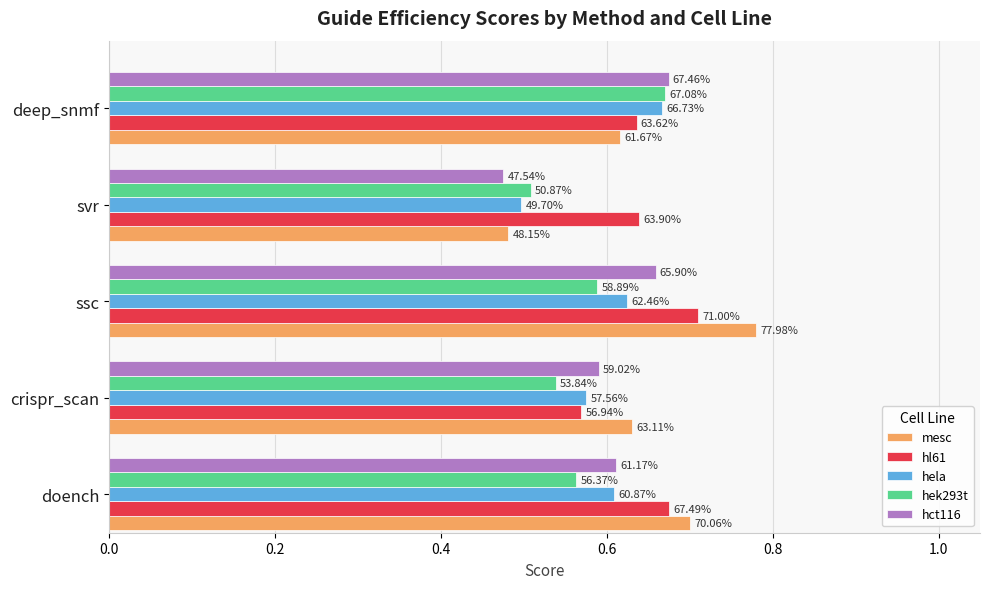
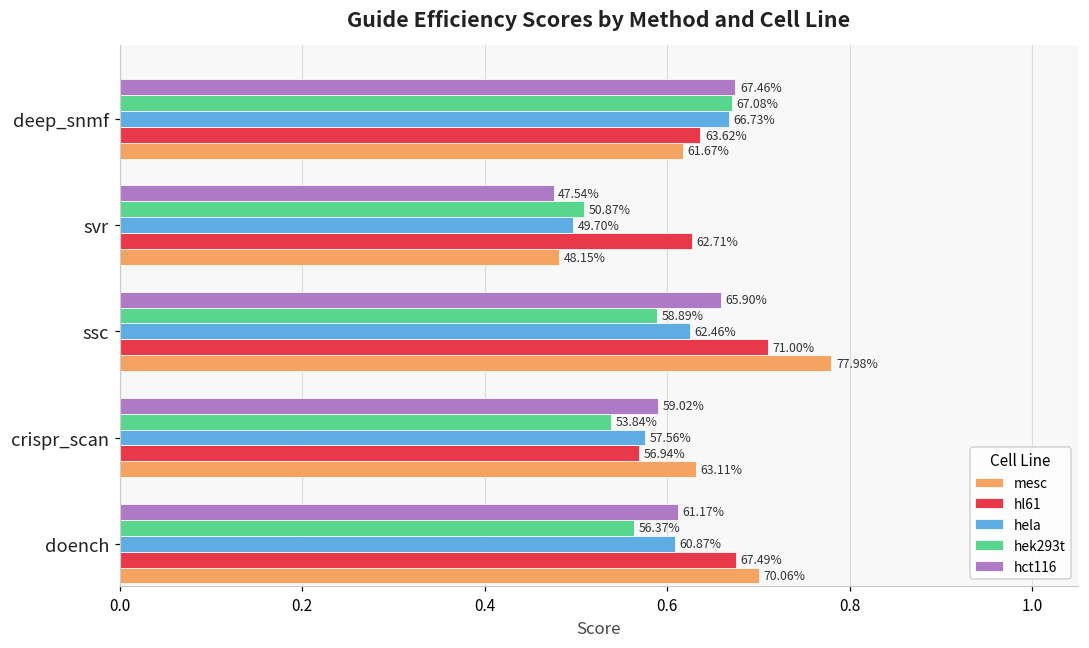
  {
    "mesc": {
      "deep_snmf": "61.67%",
      "svr": "48.15%",
      "ssc": "77.98%",
      "crispr_scan": "63.11%",
      "doench": "70.06%"
    },
    "hl61": {
      "deep_snmf": "63.62%",
-     "svr": "63.90%",
+     "svr": "62.71%",
      "ssc": "71.00%",
      "crispr_scan": "56.94%",
      "doench": "67.49%"
    },
    "hela": {
      "deep_snmf": "66.73%",
      "svr": "49.70%",
      "ssc": "62.46%",
      "crispr_scan": "57.56%",
      "doench": "60.87%"
    },
    "hek293t": {
      "deep_snmf": "67.08%",
      "svr": "50.87%",
      "ssc": "58.89%",
      "crispr_scan": "53.84%",
      "doench": "56.37%"
    },
    "hct116": {
      "deep_snmf": "67.46%",
      "svr": "47.54%",
      "ssc": "65.90%",
      "crispr_scan": "59.02%",
      "doench": "61.17%"
    }
  }
